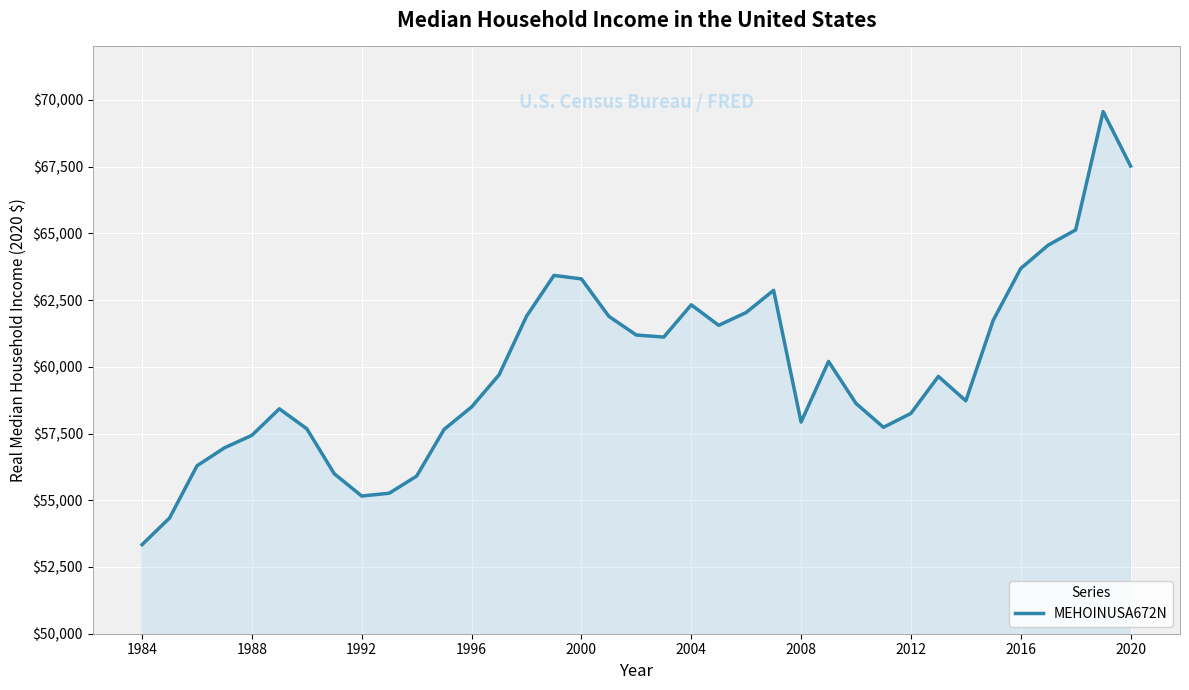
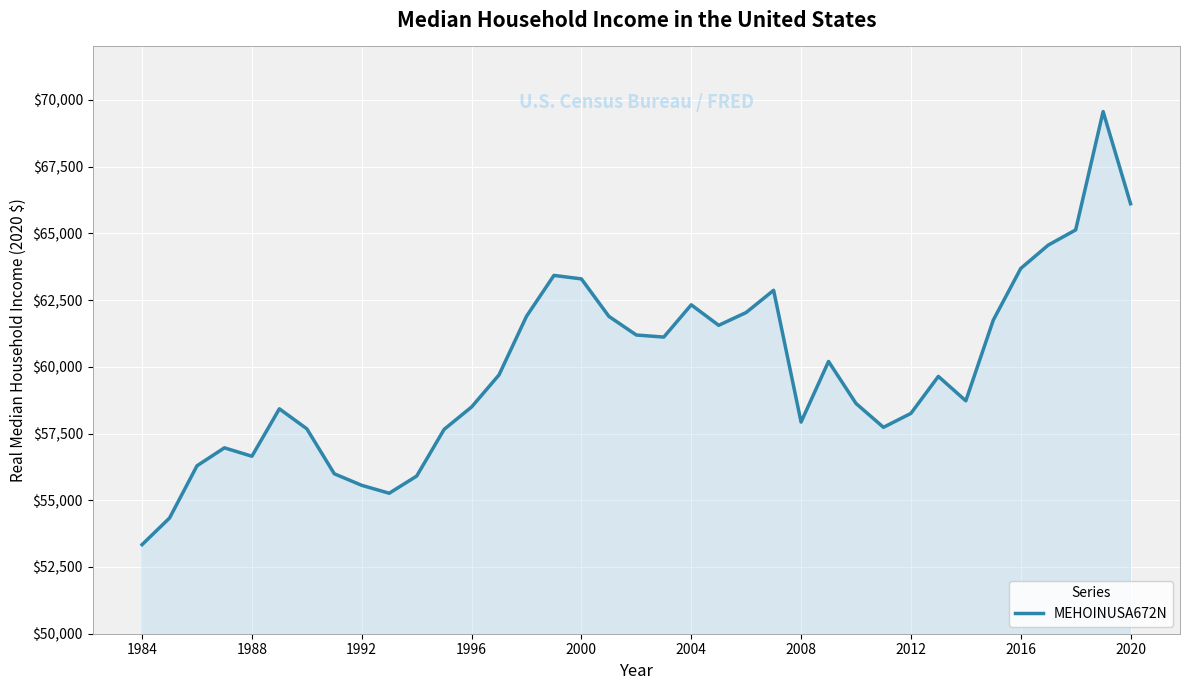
  {
    "1984": "$53,300",
-   "1988": "$57,400",
-   "1992": "$55,200",
+   "1988": "$56,600",
+   "1992": "$55,600",
    "1996": "$58,500",
    "2000": "$63,300",
    "2004": "$62,300",
    "2008": "$57,900",
    "2012": "$58,300",
    "2016": "$63,700",
-   "2020": "$67,500"
+   "2020": "$66,100"
  }
